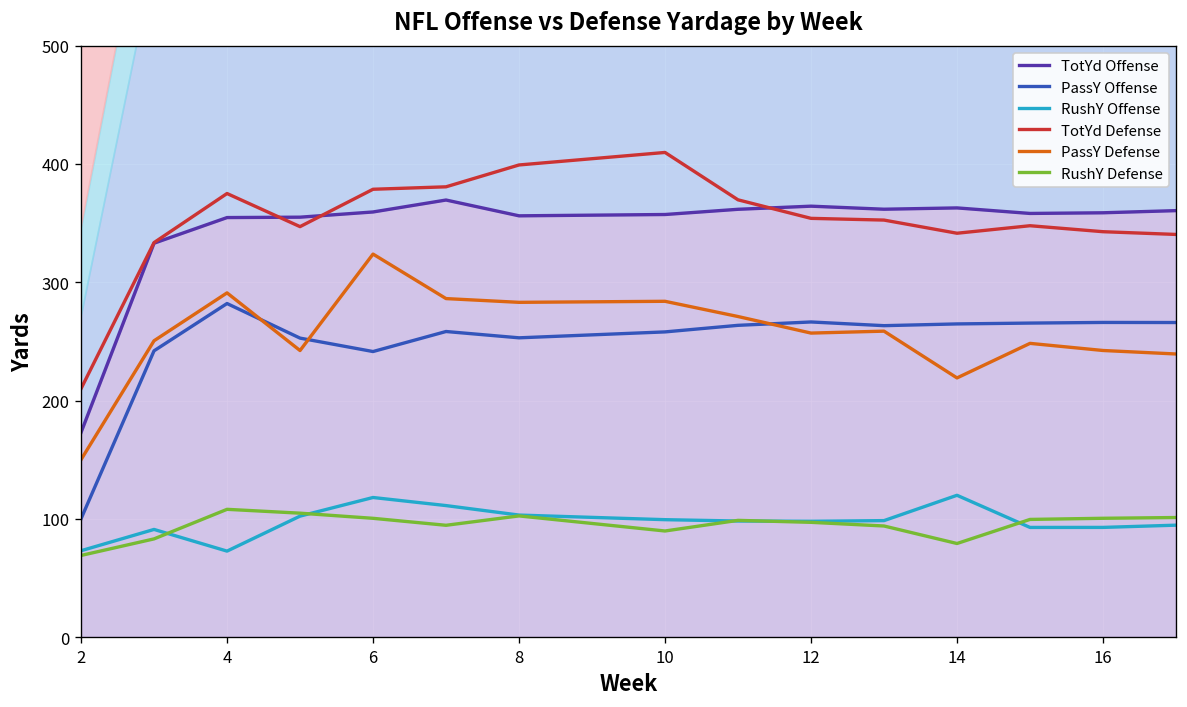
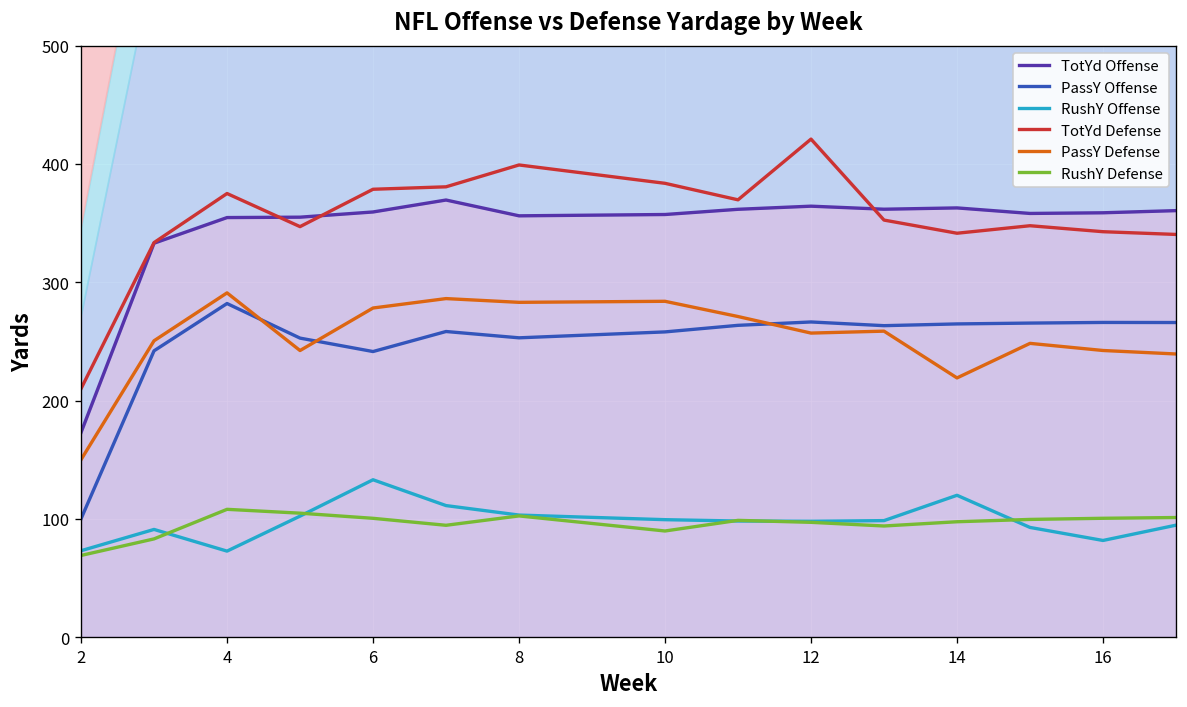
  {
    "RushY Offense": {
      "2": 70,
      "4": 70,
-     "6": 120,
+     "6": 130,
      "10": 100,
      "14": 120,
-     "16": 90
+     "16": 80
    },
    "TotYd Defense": {
      "2": 210,
      "4": 380,
      "6": 380,
      "8": 400,
-     "10": 410,
-     "12": 350,
+     "10": 380,
+     "12": 420,
      "14": 340,
      "16": 340
    },
    "PassY Defense": {
      "2": 150,
      "4": 290,
-     "6": 320,
+     "6": 280,
      "8": 280,
      "10": 280,
      "12": 260,
      "14": 220,
      "16": 240
    },
    "RushY Defense": {
      "2": 70,
      "4": 110,
      "6": 100,
      "10": 90,
-     "14": 80,
+     "14": 100,
      "16": 100
    }
  }
